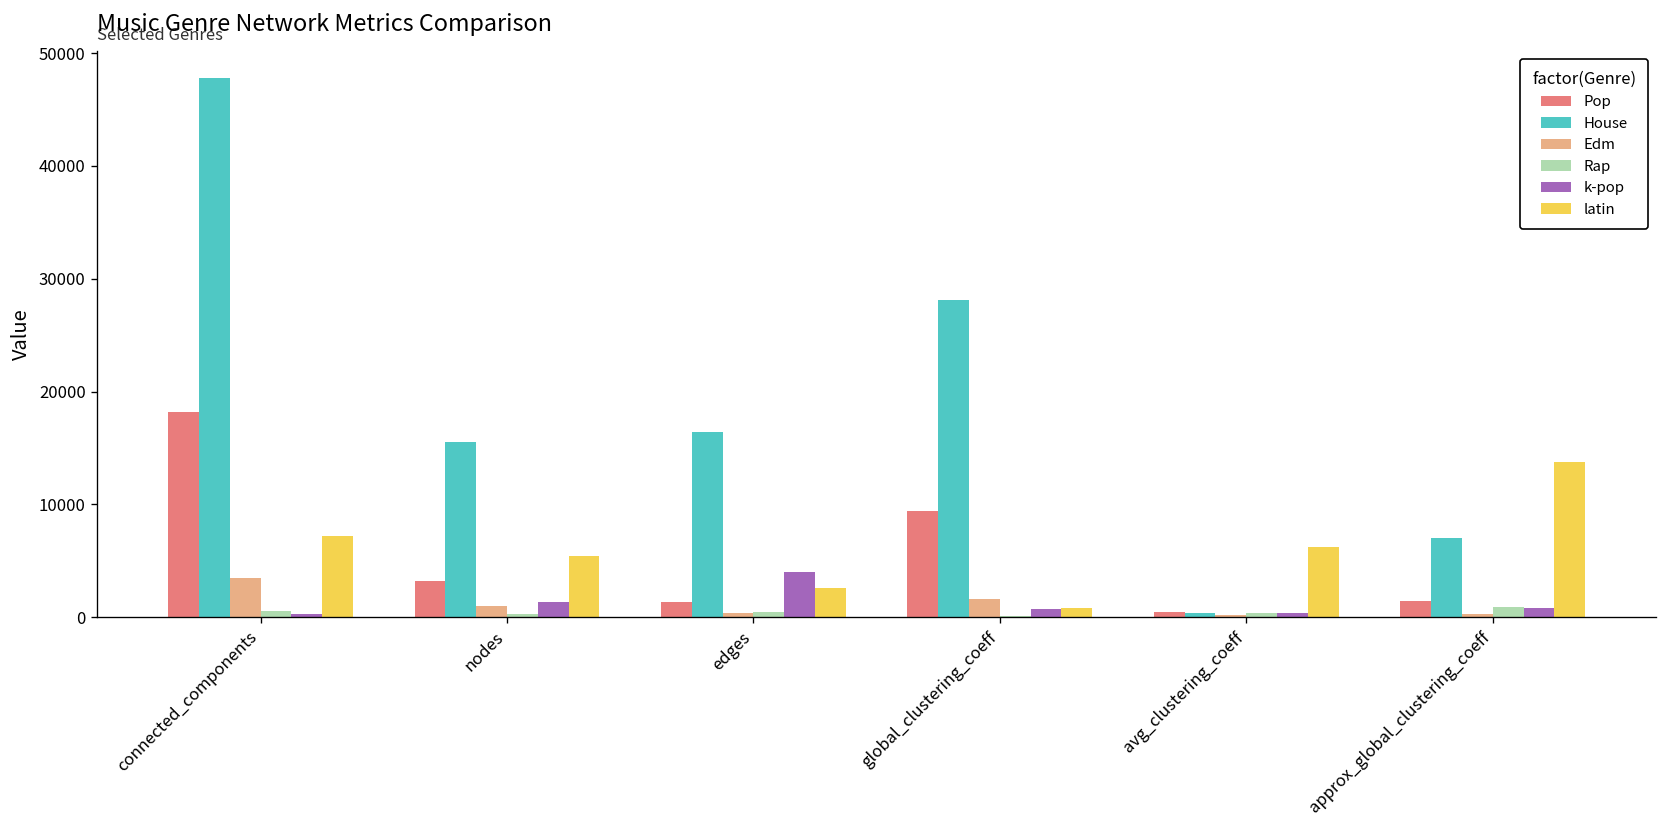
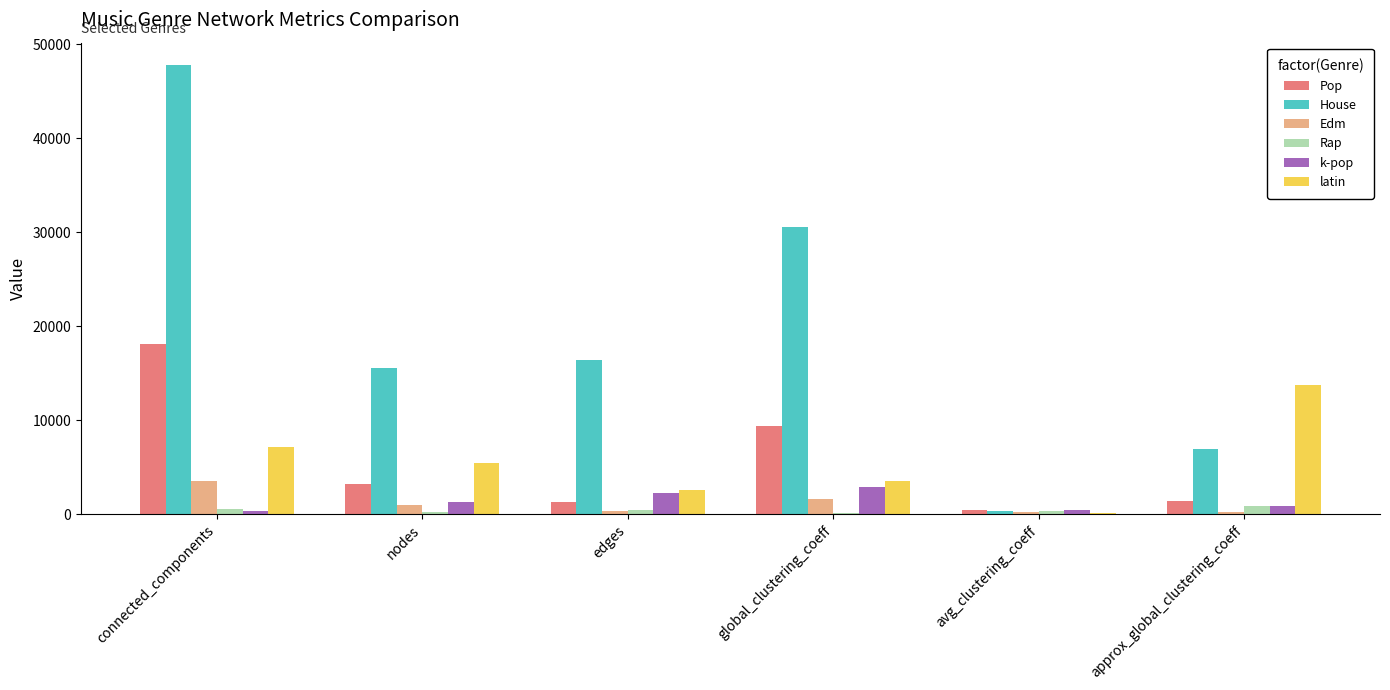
  {
    "House": {
      "connected_components": 48000,
      "nodes": 16000,
      "edges": 16000,
-     "global_clustering_coeff": 28000,
+     "global_clustering_coeff": 31000,
      "avg_clustering_coeff": 0,
      "approx_global_clustering_coeff": 7000
    },
    "Rap": {
      "connected_components": 1000,
      "edges": 0,
      "avg_clustering_coeff": 0,
      "approx_global_clustering_coeff": 1000
    },
    "k-pop": {
      "connected_components": 0,
      "nodes": 1000,
-     "edges": 4000,
-     "global_clustering_coeff": 1000,
+     "edges": 2000,
+     "global_clustering_coeff": 3000,
      "avg_clustering_coeff": 0,
      "approx_global_clustering_coeff": 1000
    },
    "latin": {
      "connected_components": 7000,
      "nodes": 5000,
      "edges": 3000,
-     "global_clustering_coeff": 1000,
-     "avg_clustering_coeff": 6000,
+     "global_clustering_coeff": 4000,
+     "avg_clustering_coeff": 0,
      "approx_global_clustering_coeff": 14000
    }
  }
